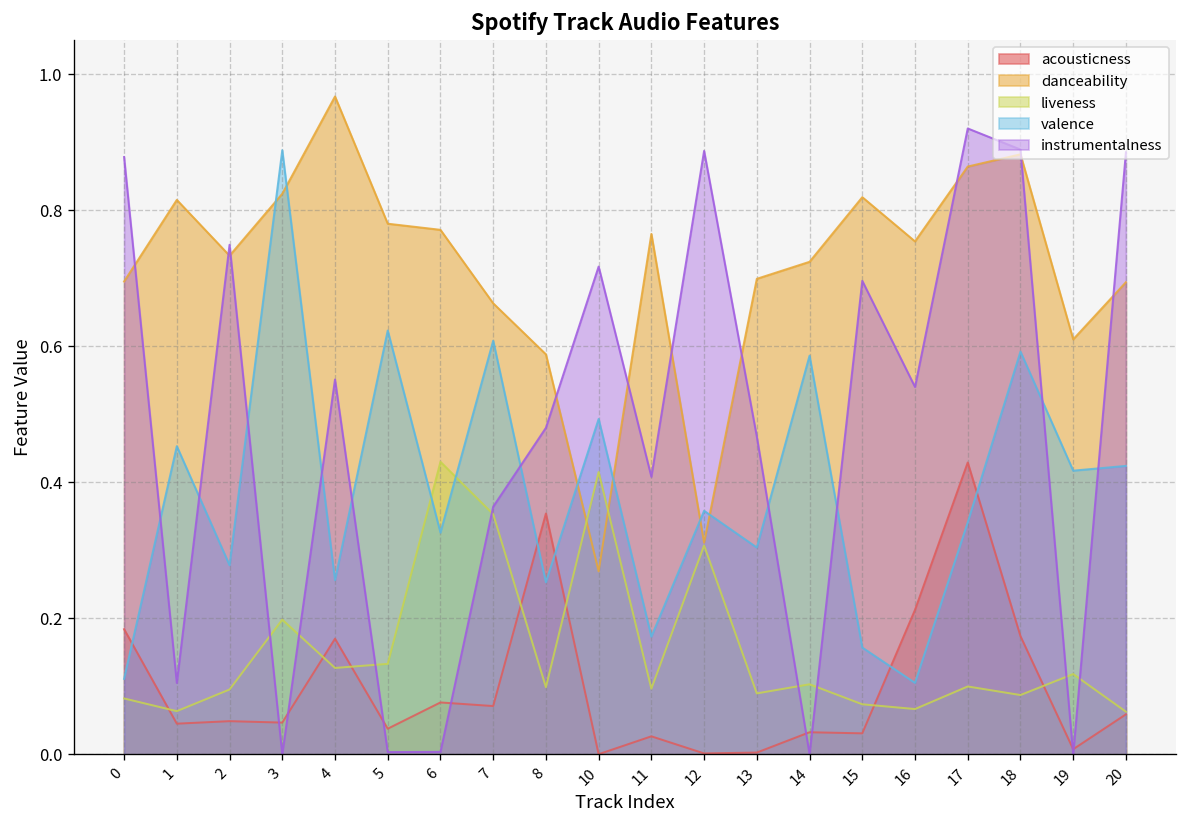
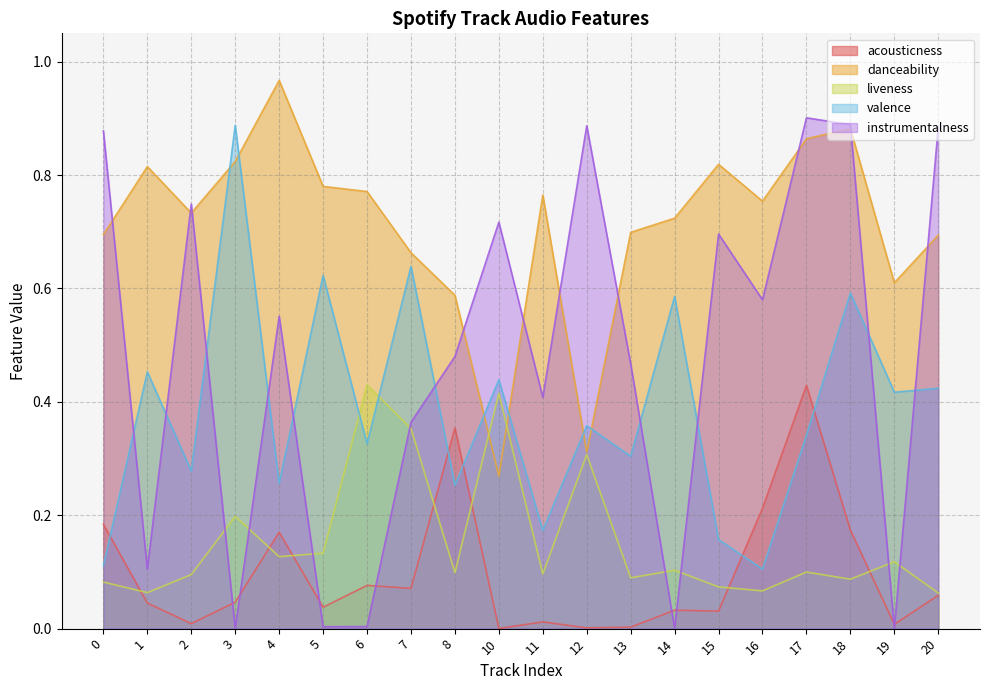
  {
    "acousticness": {
      "0": 0.18,
      "1": 0.05,
-     "2": 0.05,
+     "2": 0.01,
      "3": 0.05,
      "4": 0.17,
      "5": 0.04,
      "6": 0.08,
      "7": 0.07,
      "8": 0.35,
      "10": 0.00,
-     "11": 0.03,
+     "11": 0.01,
      "12": 0.00,
      "13": 0.00,
      "14": 0.03,
      "15": 0.03,
      "16": 0.21,
      "17": 0.43,
      "18": 0.17,
      "19": 0.01
    },
    "valence": {
      "0": 0.11,
      "1": 0.45,
      "2": 0.28,
      "3": 0.89,
      "4": 0.26,
      "5": 0.62,
      "6": 0.33,
-     "7": 0.61,
+     "7": 0.64,
      "8": 0.25,
-     "10": 0.49,
+     "10": 0.44,
      "11": 0.17,
      "12": 0.36,
      "13": 0.30,
      "14": 0.59,
      "15": 0.16,
      "16": 0.11,
      "17": 0.34,
      "18": 0.59,
      "19": 0.42,
      "20": 0.42
    },
    "instrumentalness": {
      "0": 0.88,
      "1": 0.11,
      "2": 0.75,
      "3": 0.00,
      "4": 0.55,
      "5": 0.00,
      "6": 0.00,
      "7": 0.36,
      "8": 0.48,
      "10": 0.72,
      "11": 0.41,
      "12": 0.89,
      "13": 0.47,
      "14": 0.00,
      "15": 0.70,
-     "16": 0.54,
-     "17": 0.92,
+     "16": 0.58,
+     "17": 0.90,
      "19": 0.00
    }
  }
